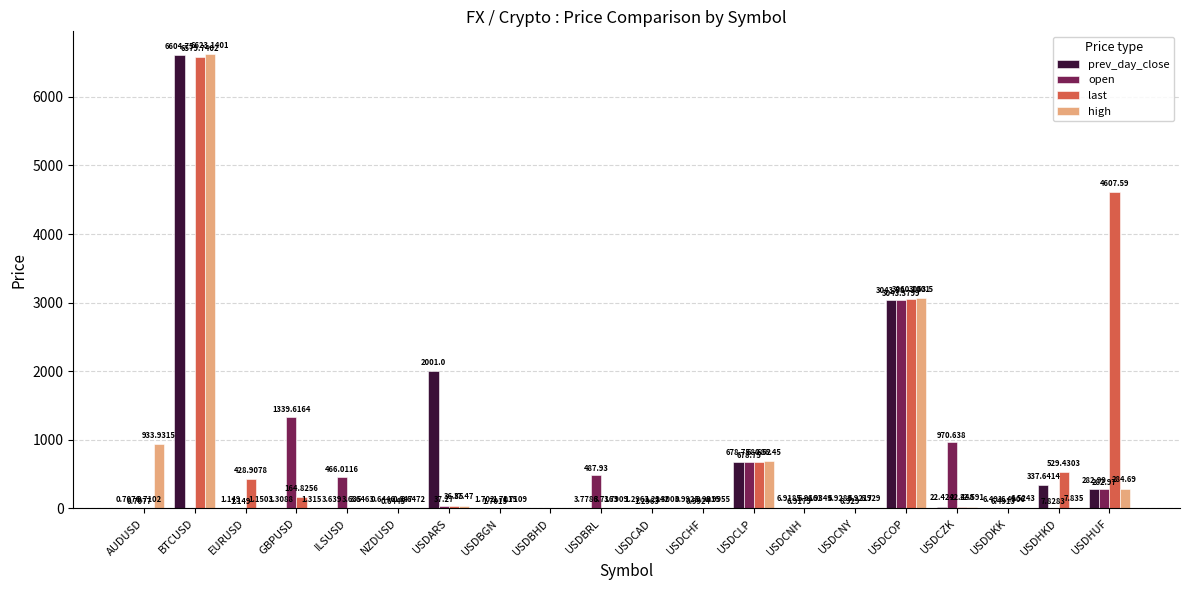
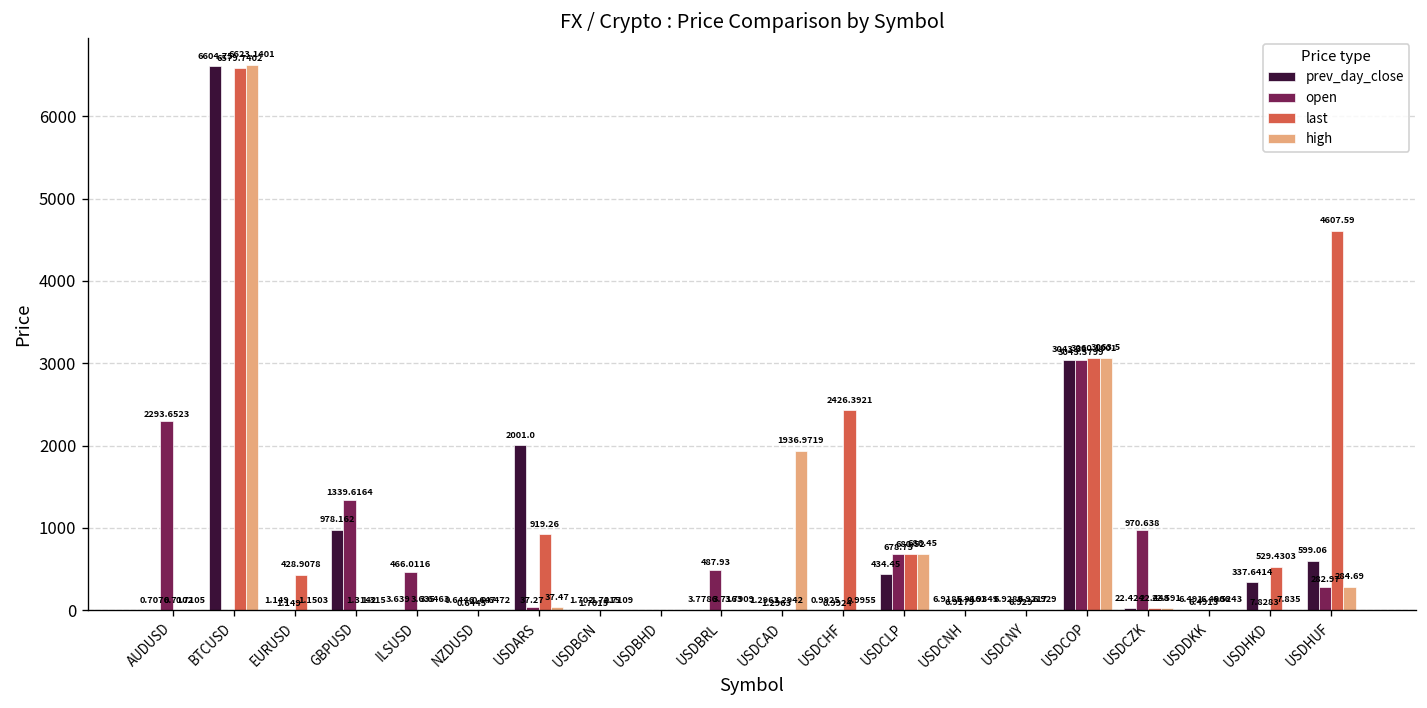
  {
    "prev_day_close": {
-     "GBPUSD": 1.3088,
+     "GBPUSD": 978.162,
      "ILSUSD": 3.639,
      "USDARS": 2001.0,
-     "USDCLP": 678.75,
+     "USDCLP": 434.45,
      "USDHKD": 337.6414,
-     "USDHUF": 282.99
+     "USDHUF": 599.06
    },
    "open": {
-     "AUDUSD": 0.7077,
+     "AUDUSD": 2293.6523,
      "GBPUSD": 1339.6164,
      "ILSUSD": 466.0116,
      "USDBRL": 487.93,
      "USDCZK": 970.638,
      "USDHKD": 7.8283
    },
    "last": {
      "EURUSD": 428.9078,
-     "GBPUSD": 164.8256,
-     "USDARS": 36.85,
-     "USDCHF": 0.9915,
+     "GBPUSD": 1.3142,
+     "USDARS": 919.26,
+     "USDCHF": 2426.3921,
      "USDHKD": 529.4303,
      "USDHUF": 4607.59
    },
    "high": {
-     "AUDUSD": 933.9315,
+     "AUDUSD": 0.7105,
      "GBPUSD": 1.315,
-     "USDCAD": 1.3003,
+     "USDCAD": 1936.9719,
      "USDHKD": 7.835,
      "USDHUF": 284.69
    }
  }
